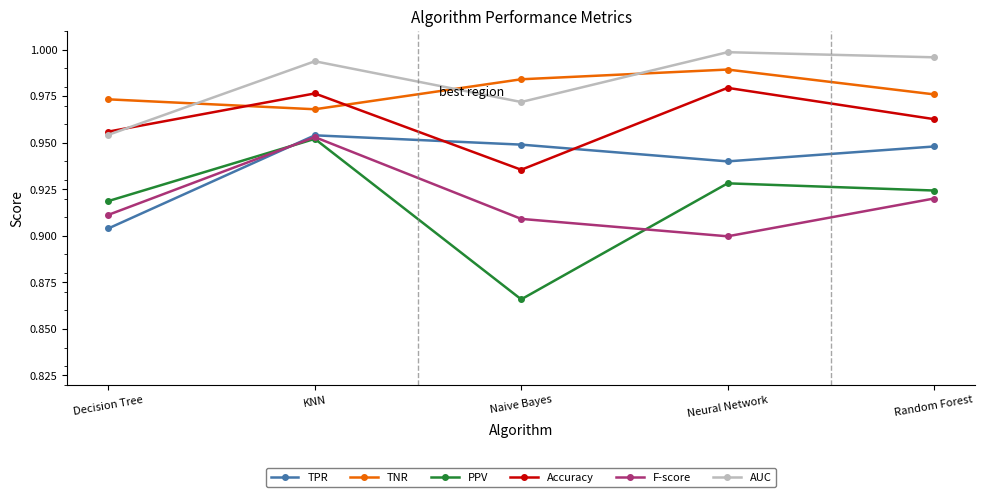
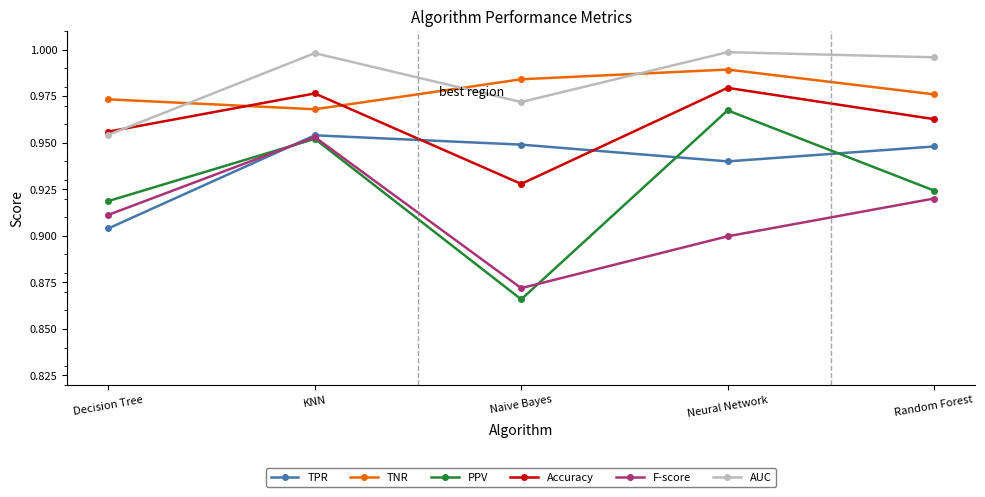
  {
    "TPR": {
      "Decision Tree": 0.904,
      "Naive Bayes": 0.949,
      "Neural Network": 0.940,
      "Random Forest": 0.948
    },
    "TNR": {
      "Decision Tree": 0.973,
      "KNN": 0.968,
      "Naive Bayes": 0.984,
      "Neural Network": 0.989,
      "Random Forest": 0.976
    },
    "PPV": {
      "Decision Tree": 0.919,
      "Naive Bayes": 0.866,
-     "Neural Network": 0.928,
+     "Neural Network": 0.967,
      "Random Forest": 0.924
    },
    "Accuracy": {
      "Decision Tree": 0.956,
      "KNN": 0.977,
-     "Naive Bayes": 0.936,
+     "Naive Bayes": 0.928,
      "Neural Network": 0.980,
      "Random Forest": 0.963
    },
    "F-score": {
      "Decision Tree": 0.911,
-     "Naive Bayes": 0.909,
+     "Naive Bayes": 0.872,
      "Neural Network": 0.900,
      "Random Forest": 0.920
    },
    "AUC": {
      "Decision Tree": 0.954,
-     "KNN": 0.994,
+     "KNN": 0.998,
      "Naive Bayes": 0.972,
      "Neural Network": 0.999,
      "Random Forest": 0.996
    }
  }
